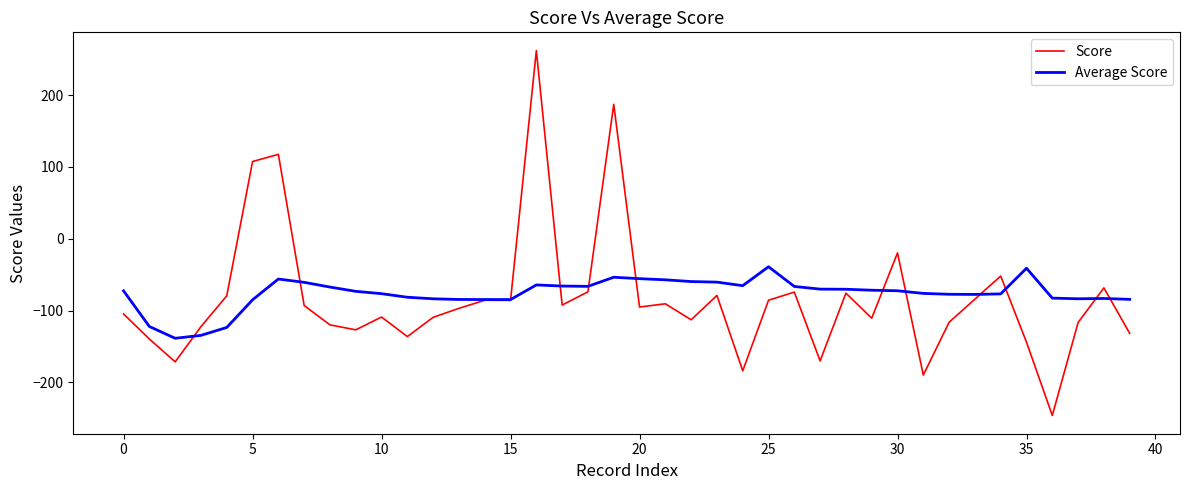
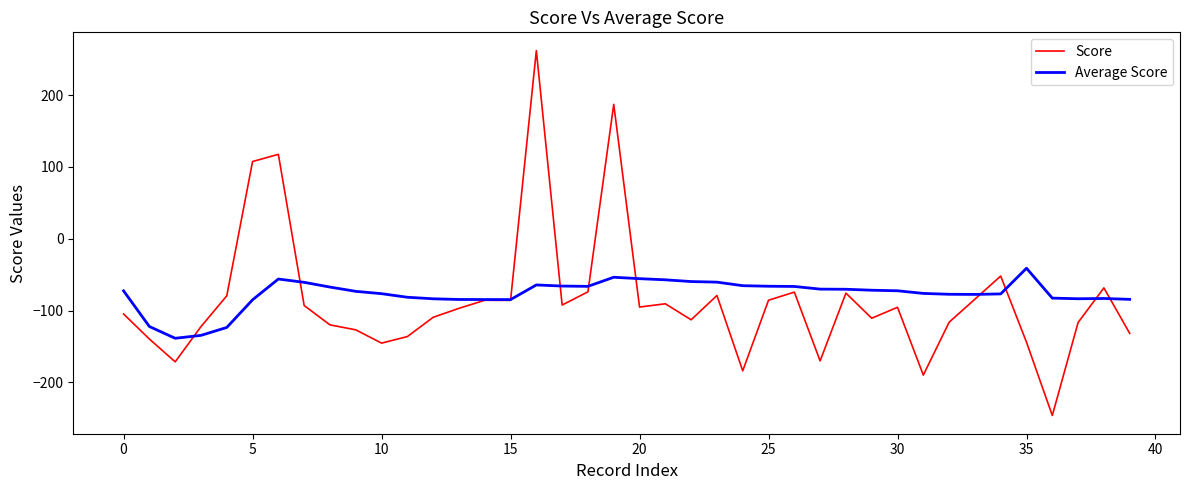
  {
    "Score": {
      "0": -100,
      "5": 110,
-     "10": -110,
+     "10": -150,
      "20": -100,
      "25": -90,
-     "30": -20,
+     "30": -100,
      "35": -140
    },
    "Average Score": {
      "0": -70,
      "5": -90,
      "10": -80,
      "20": -60,
-     "25": -40,
+     "25": -70,
      "30": -70,
      "35": -40
    }
  }
